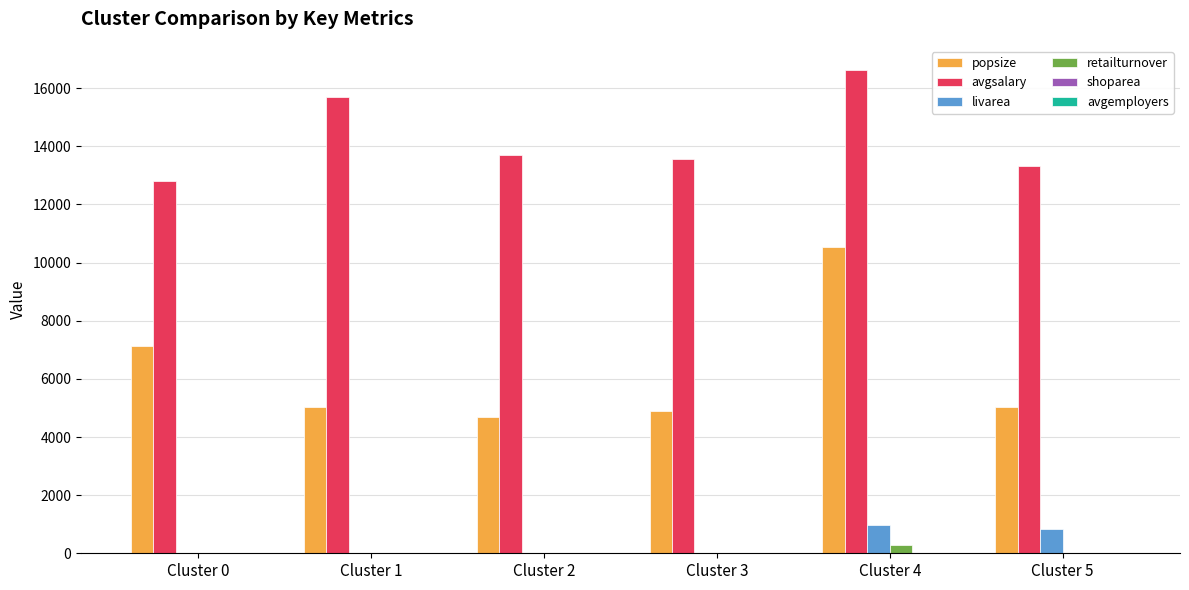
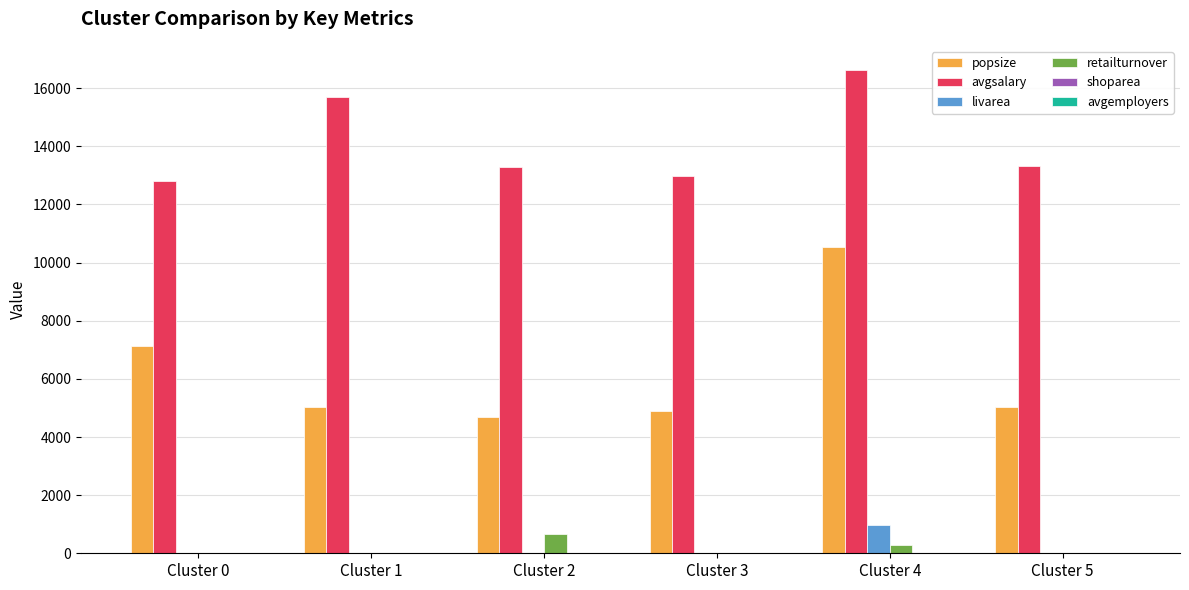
  {
    "popsize": {
      "Cluster 0": 7100,
      "Cluster 1": 5000,
      "Cluster 2": 4700,
      "Cluster 3": 4900,
      "Cluster 4": 10500,
      "Cluster 5": 5000
    },
    "avgsalary": {
      "Cluster 0": 12800,
      "Cluster 1": 15700,
-     "Cluster 2": 13700,
-     "Cluster 3": 13500,
+     "Cluster 2": 13300,
+     "Cluster 3": 13000,
      "Cluster 4": 16600,
      "Cluster 5": 13300
    },
    "livarea": {
      "Cluster 4": 1000,
-     "Cluster 5": 800
+     "Cluster 5": 0
    },
    "retailturnover": {
-     "Cluster 2": 0,
+     "Cluster 2": 700,
      "Cluster 4": 300
    }
  }
